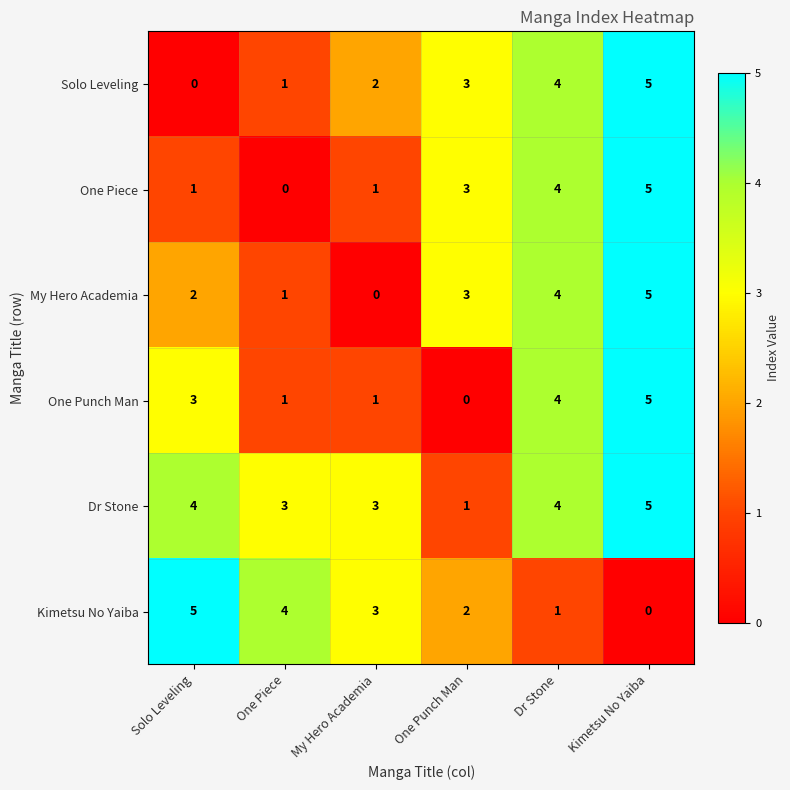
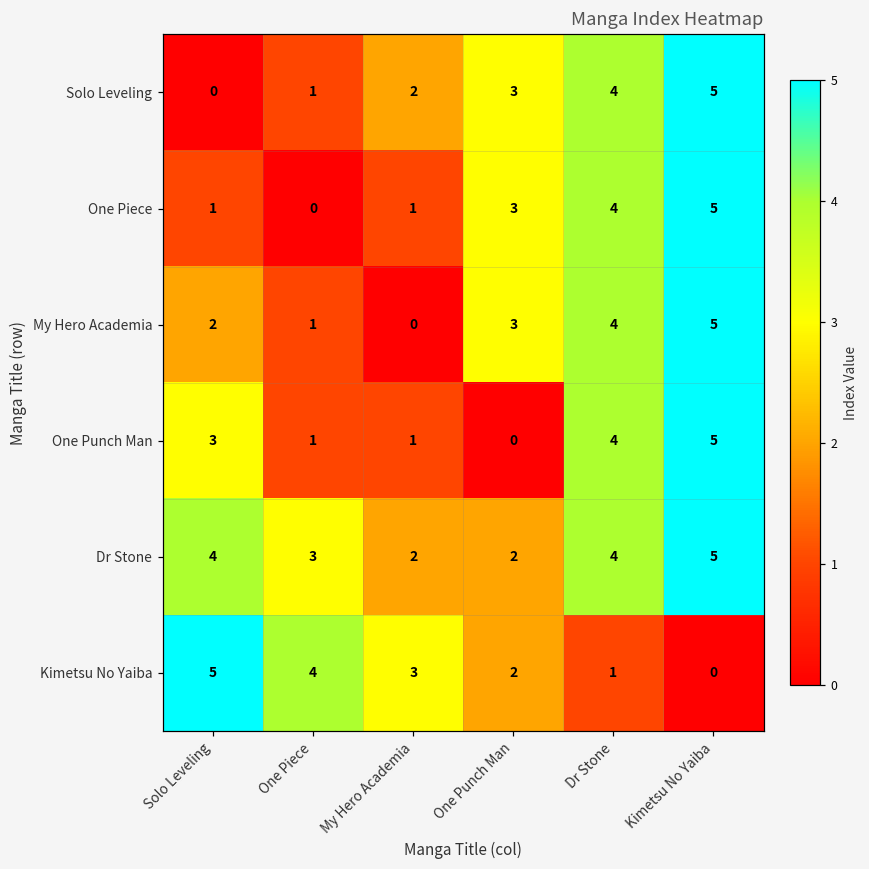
  {
    "Solo Leveling": {
      "Solo Leveling": 0,
      "One Piece": 1,
      "My Hero Academia": 2,
      "One Punch Man": 3,
      "Dr Stone": 4,
      "Kimetsu No Yaiba": 5
    },
    "One Piece": {
      "Solo Leveling": 1,
      "One Piece": 0,
      "My Hero Academia": 1,
      "One Punch Man": 3,
      "Dr Stone": 4,
      "Kimetsu No Yaiba": 5
    },
    "My Hero Academia": {
      "Solo Leveling": 2,
      "One Piece": 1,
      "My Hero Academia": 0,
      "One Punch Man": 3,
      "Dr Stone": 4,
      "Kimetsu No Yaiba": 5
    },
    "One Punch Man": {
      "Solo Leveling": 3,
      "One Piece": 1,
      "My Hero Academia": 1,
      "One Punch Man": 0,
      "Dr Stone": 4,
      "Kimetsu No Yaiba": 5
    },
    "Dr Stone": {
      "Solo Leveling": 4,
      "One Piece": 3,
-     "My Hero Academia": 3,
-     "One Punch Man": 1,
+     "My Hero Academia": 2,
+     "One Punch Man": 2,
      "Dr Stone": 4,
      "Kimetsu No Yaiba": 5
    },
    "Kimetsu No Yaiba": {
      "Solo Leveling": 5,
      "One Piece": 4,
      "My Hero Academia": 3,
      "One Punch Man": 2,
      "Dr Stone": 1,
      "Kimetsu No Yaiba": 0
    }
  }
